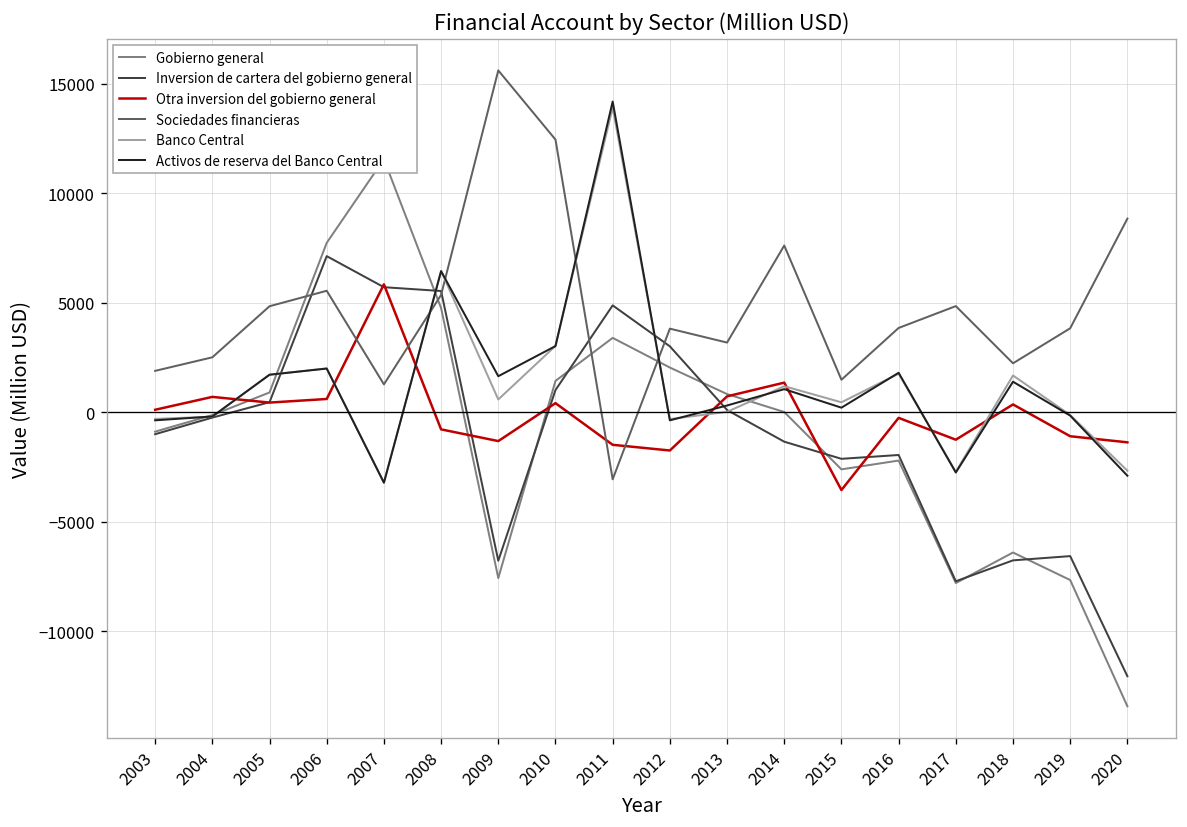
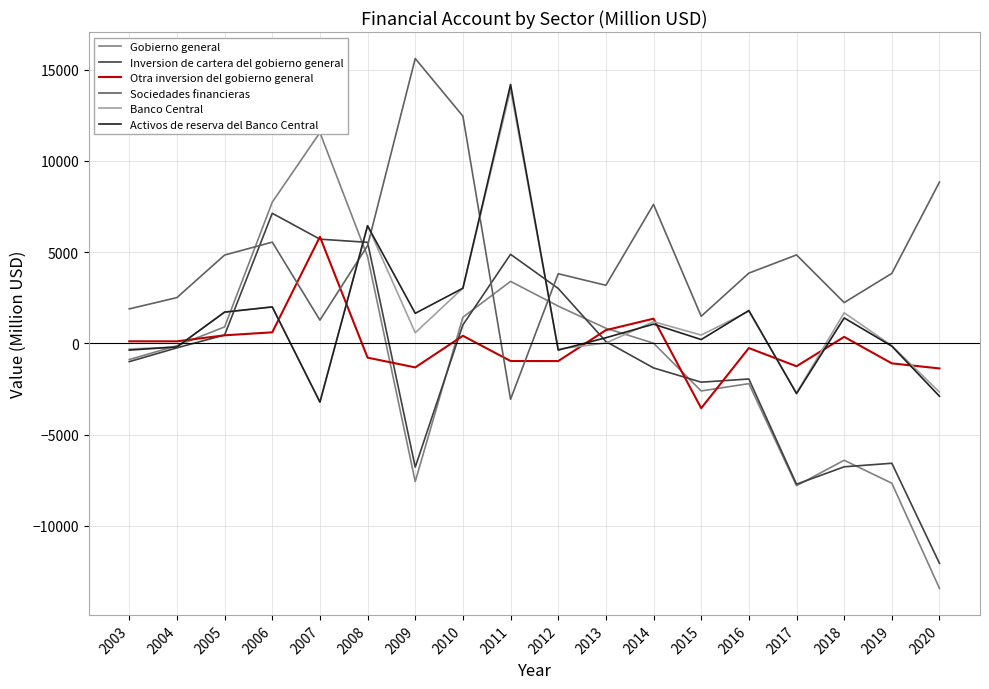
  {
    "Otra inversion del gobierno general": {
      "2003": 100,
-     "2004": 700,
+     "2004": 100,
      "2006": 600,
      "2008": -800,
      "2009": -1300,
      "2010": 400,
-     "2011": -1500,
-     "2012": -1700,
+     "2011": -1000,
+     "2012": -1000,
      "2014": 1400,
      "2015": -3500,
      "2016": -300,
      "2017": -1300,
      "2018": 400,
      "2019": -1100,
      "2020": -1400
    }
  }
